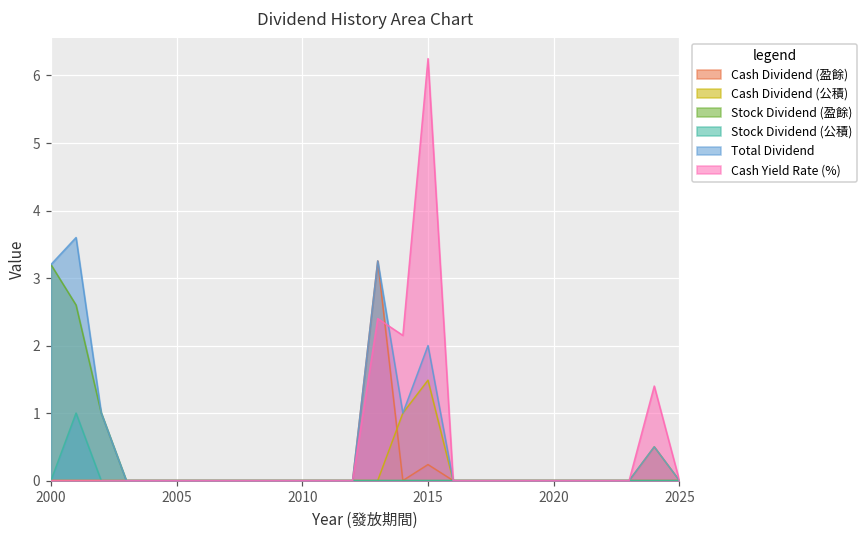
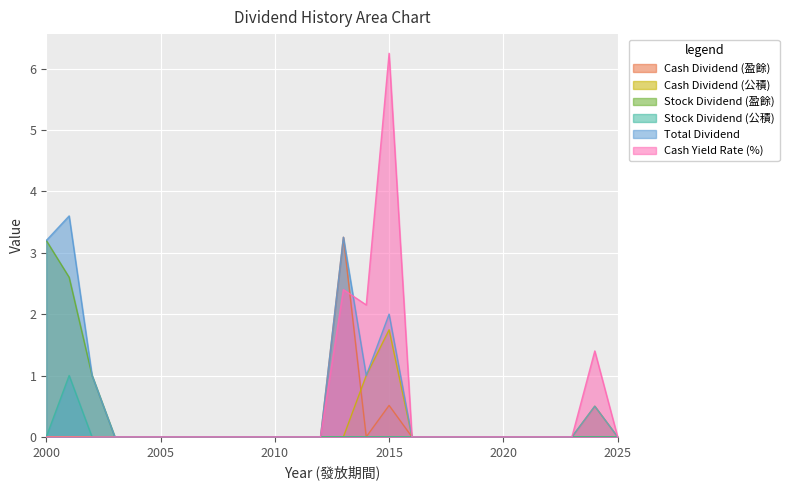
  {
    "Cash Dividend (盈餘)": {
-     "2015": 0.2
+     "2015": 0.5
    },
    "Cash Dividend (公積)": {
-     "2015": 1.5
+     "2015": 1.7
    },
    "Cash Yield Rate (%)": {
      "2015": 6.3
    }
  }
